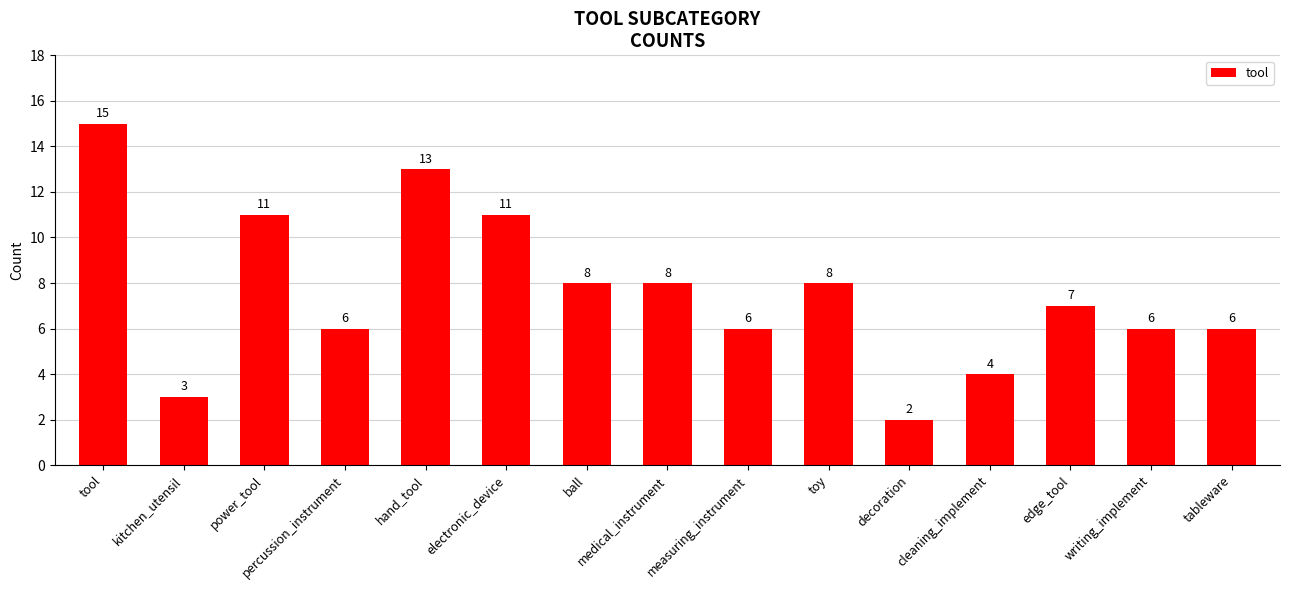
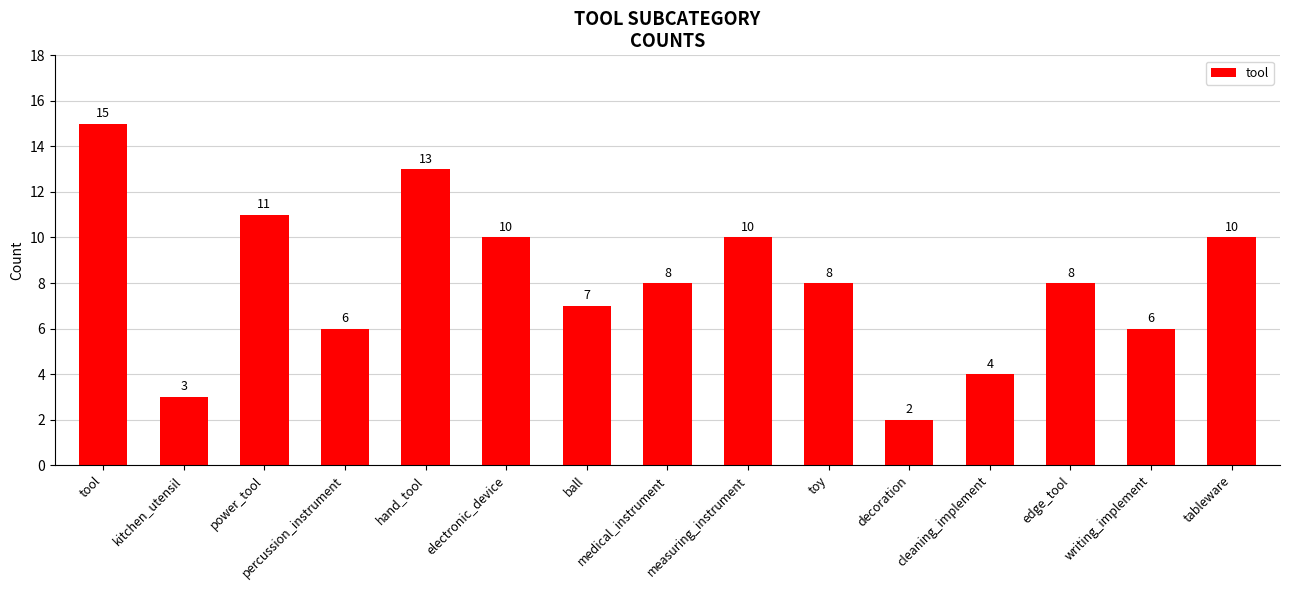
  {
    "tool": 15,
    "kitchen_utensil": 3,
    "power_tool": 11,
    "percussion_instrument": 6,
    "hand_tool": 13,
-   "electronic_device": 11,
-   "ball": 8,
+   "electronic_device": 10,
+   "ball": 7,
    "medical_instrument": 8,
-   "measuring_instrument": 6,
+   "measuring_instrument": 10,
    "toy": 8,
    "decoration": 2,
    "cleaning_implement": 4,
-   "edge_tool": 7,
+   "edge_tool": 8,
    "writing_implement": 6,
-   "tableware": 6
+   "tableware": 10
  }
